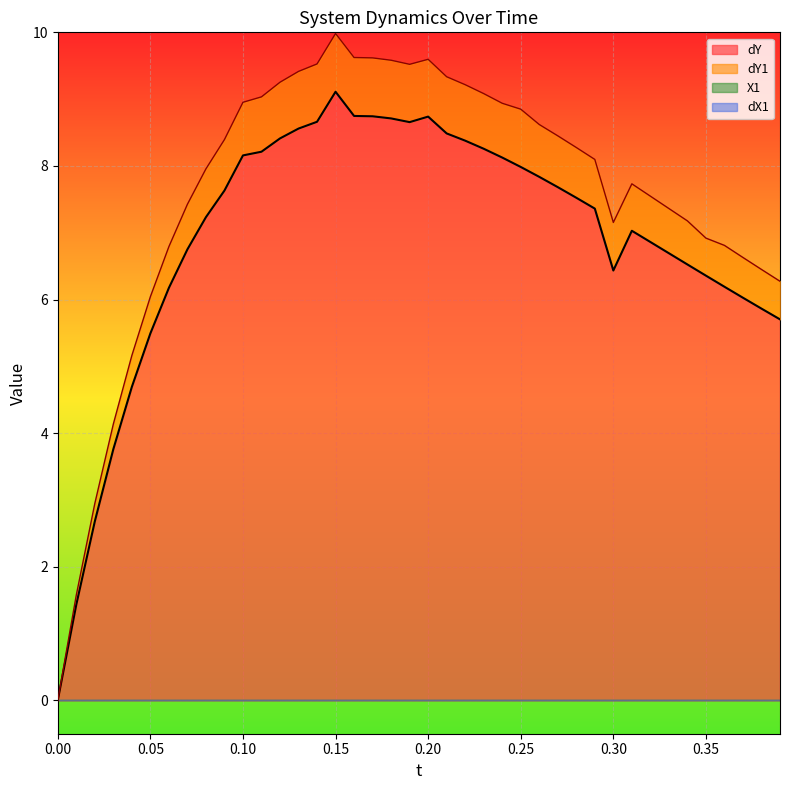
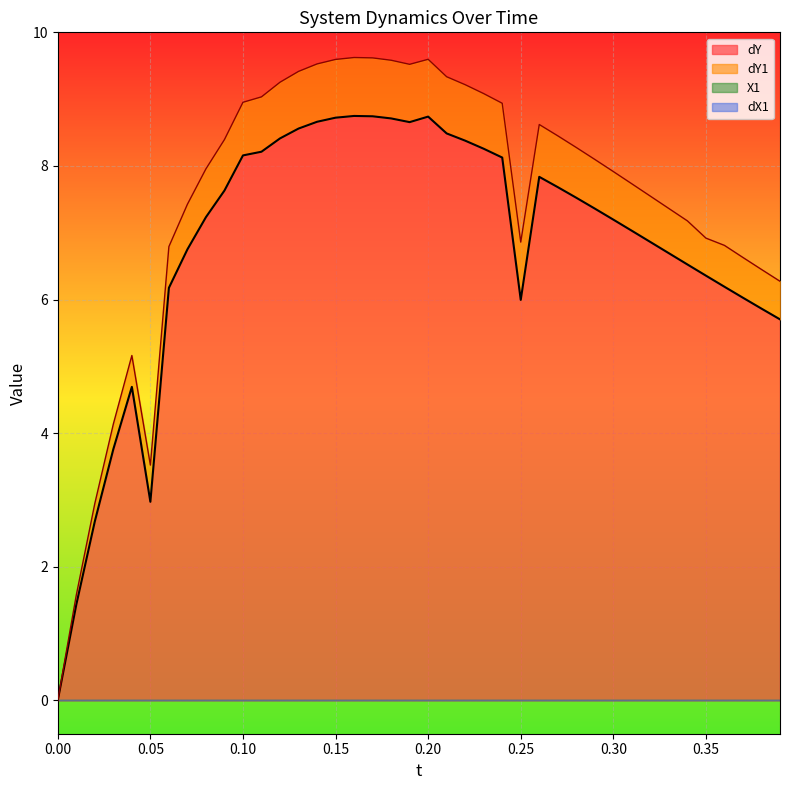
  {
    "dY": {
-     "0.05": 5.5,
+     "0.05": 3.0,
      "0.10": 8.2,
-     "0.15": 9.1,
+     "0.15": 8.7,
      "0.20": 8.7,
-     "0.25": 8.0,
-     "0.30": 6.4,
+     "0.25": 6.0,
+     "0.30": 7.2,
      "0.35": 6.4
    },
    "dY1": {
      "0.05": 0.5,
      "0.10": 0.8,
      "0.15": 0.9,
      "0.20": 0.9,
      "0.25": 0.9,
      "0.30": 0.7,
      "0.35": 0.6
    },
    "dX1": {
      "0.05": 0.0,
      "0.10": 0.0,
      "0.15": 0.0,
      "0.20": 0.0,
      "0.25": 0.0,
      "0.30": 0.0,
      "0.35": 0.0
    }
  }
